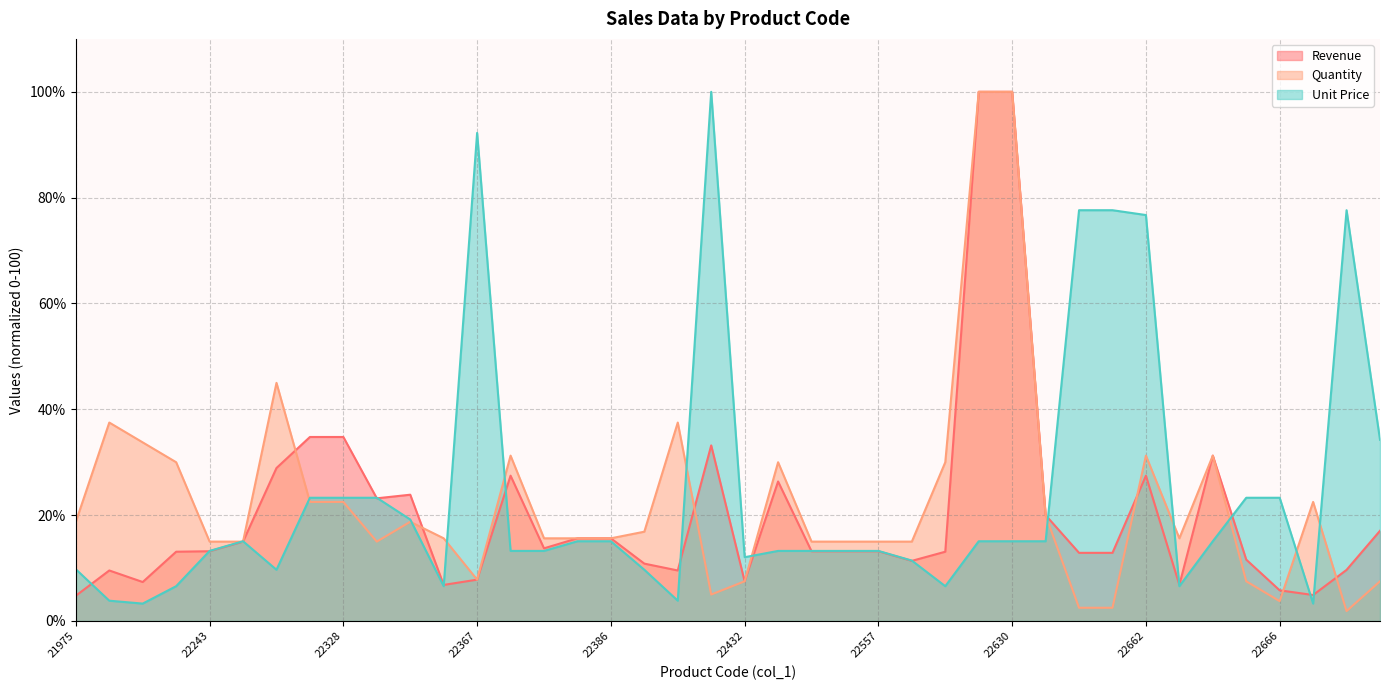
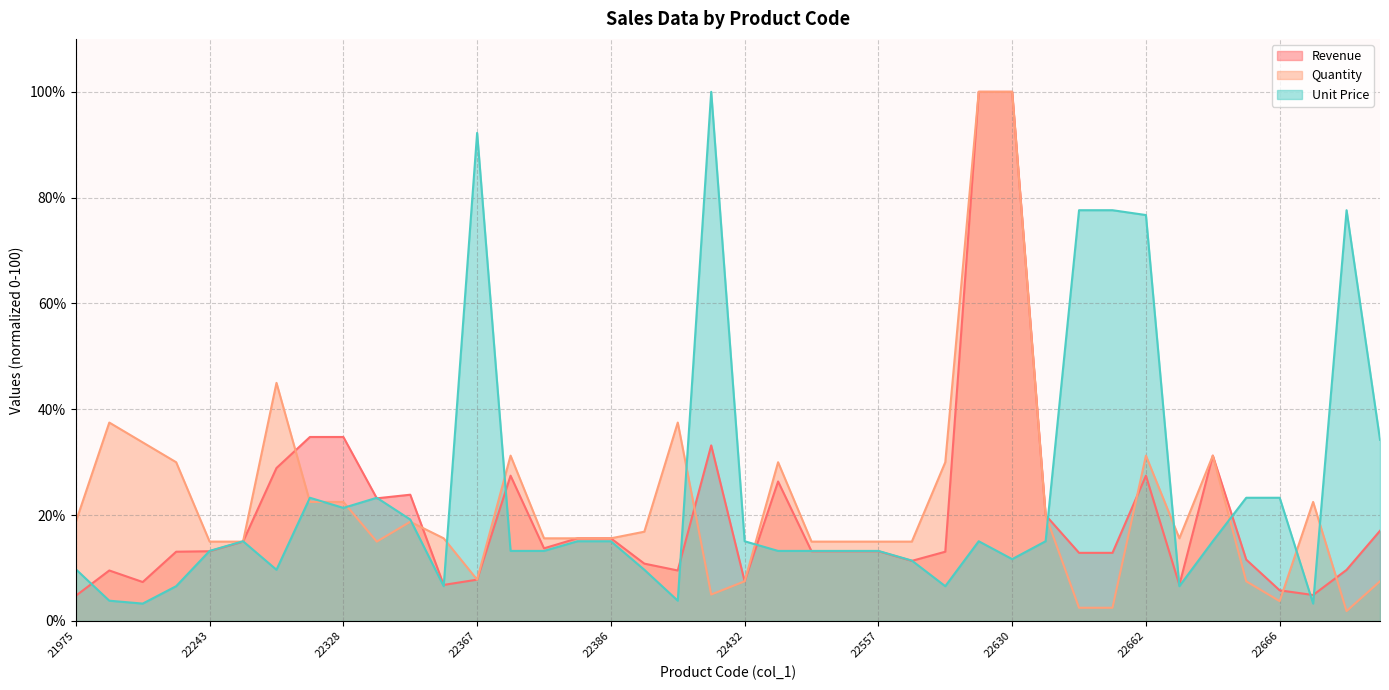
  {
    "Unit Price": {
      "21975": "10%",
-     "22328": "23%",
+     "22328": "21%",
      "22367": "92%",
      "22386": "15%",
-     "22432": "12%",
-     "22630": "15%",
+     "22432": "15%",
+     "22630": "12%",
      "22662": "77%",
      "22666": "23%"
    }
  }
